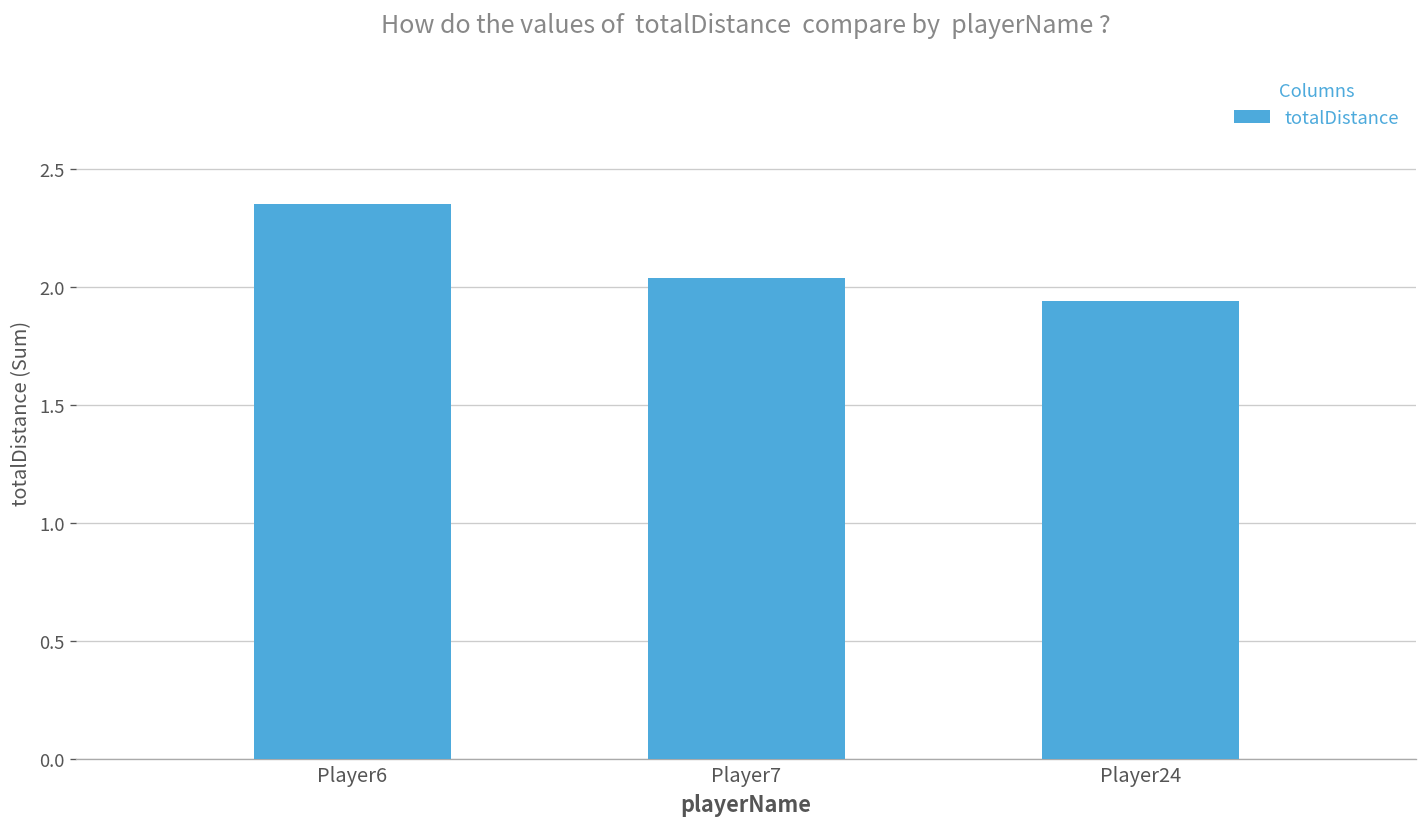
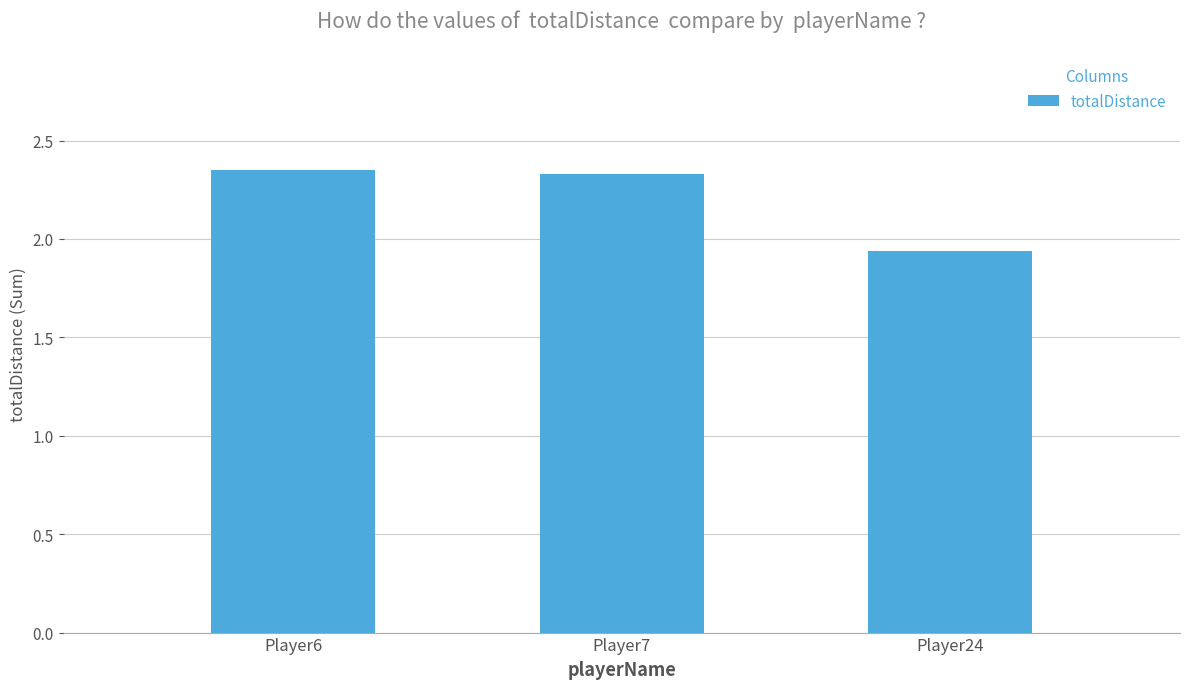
  {
    "Player6": 2.35,
-   "Player7": 2.04,
+   "Player7": 2.33,
    "Player24": 1.94
  }
